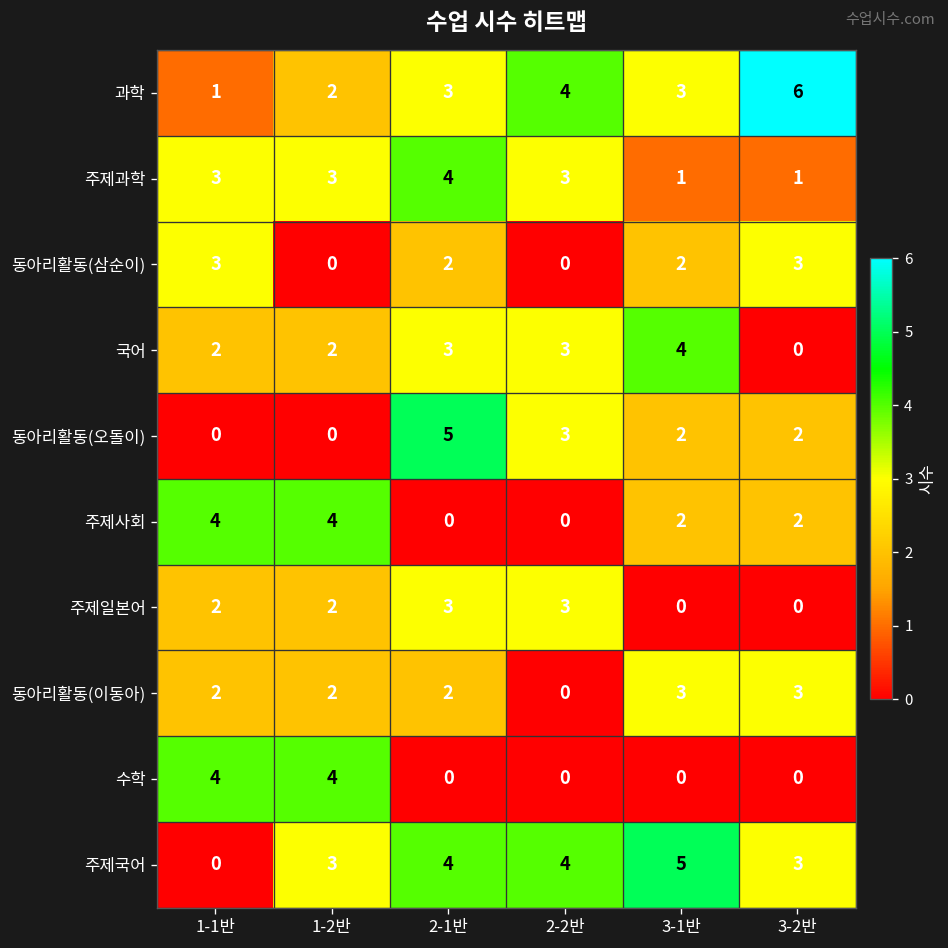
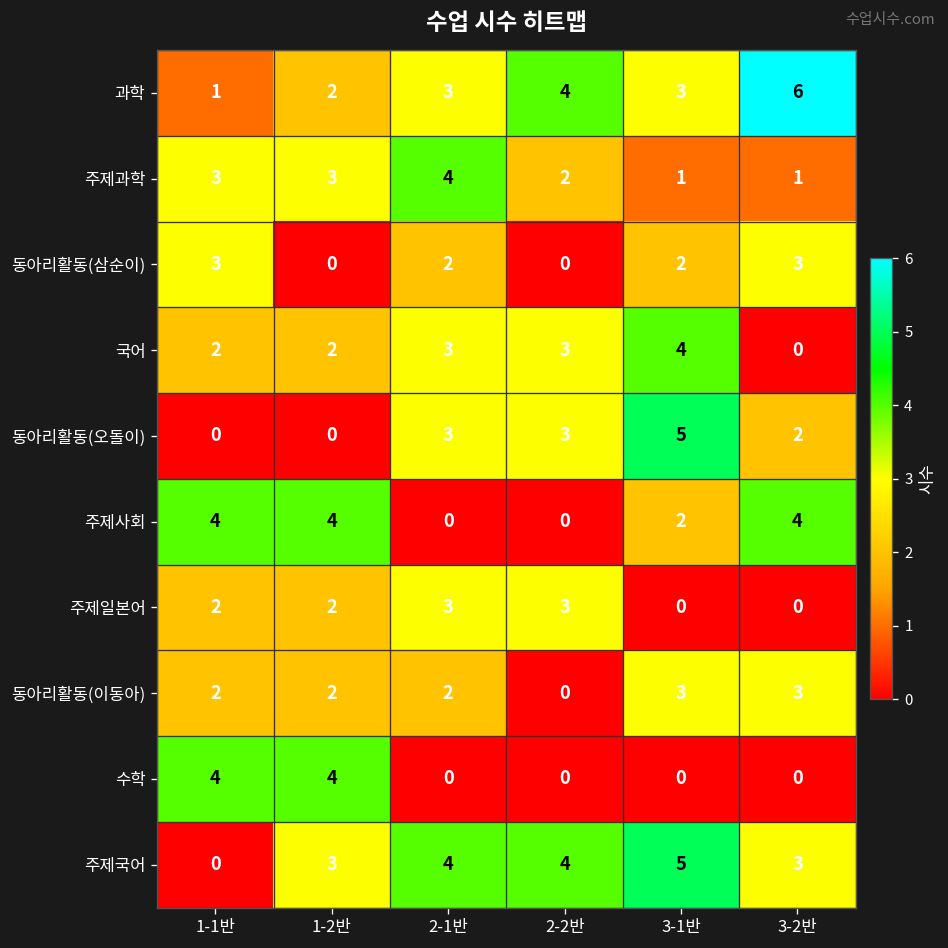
  {
    "과학": {
      "1-1반": 1,
      "1-2반": 2,
      "2-1반": 3,
      "2-2반": 4,
      "3-1반": 3,
      "3-2반": 6
    },
    "주제과학": {
      "1-1반": 3,
      "1-2반": 3,
      "2-1반": 4,
-     "2-2반": 3,
+     "2-2반": 2,
      "3-1반": 1,
      "3-2반": 1
    },
    "동아리활동(삼순이)": {
      "1-1반": 3,
      "1-2반": 0,
      "2-1반": 2,
      "2-2반": 0,
      "3-1반": 2,
      "3-2반": 3
    },
    "국어": {
      "1-1반": 2,
      "1-2반": 2,
      "2-1반": 3,
      "2-2반": 3,
      "3-1반": 4,
      "3-2반": 0
    },
    "동아리활동(오돌이)": {
      "1-1반": 0,
      "1-2반": 0,
-     "2-1반": 5,
+     "2-1반": 3,
      "2-2반": 3,
-     "3-1반": 2,
+     "3-1반": 5,
      "3-2반": 2
    },
    "주제사회": {
      "1-1반": 4,
      "1-2반": 4,
      "2-1반": 0,
      "2-2반": 0,
      "3-1반": 2,
-     "3-2반": 2
+     "3-2반": 4
    },
    "주제일본어": {
      "1-1반": 2,
      "1-2반": 2,
      "2-1반": 3,
      "2-2반": 3,
      "3-1반": 0,
      "3-2반": 0
    },
    "동아리활동(이동아)": {
      "1-1반": 2,
      "1-2반": 2,
      "2-1반": 2,
      "2-2반": 0,
      "3-1반": 3,
      "3-2반": 3
    },
    "수학": {
      "1-1반": 4,
      "1-2반": 4,
      "2-1반": 0,
      "2-2반": 0,
      "3-1반": 0,
      "3-2반": 0
    },
    "주제국어": {
      "1-1반": 0,
      "1-2반": 3,
      "2-1반": 4,
      "2-2반": 4,
      "3-1반": 5,
      "3-2반": 3
    }
  }
